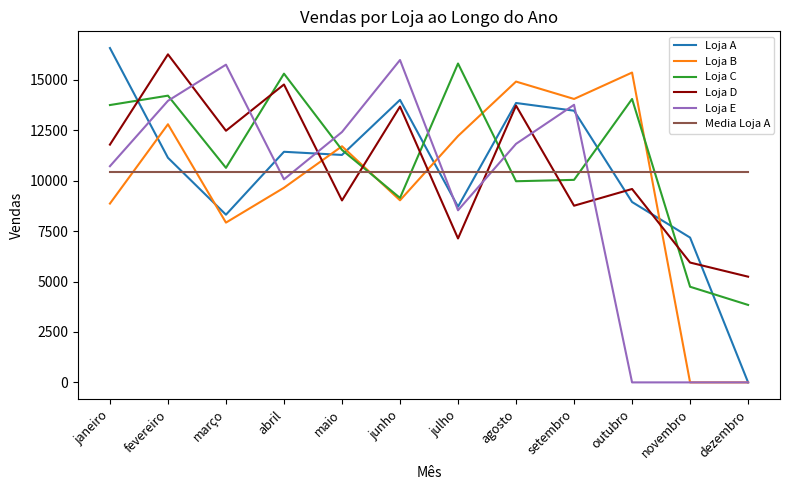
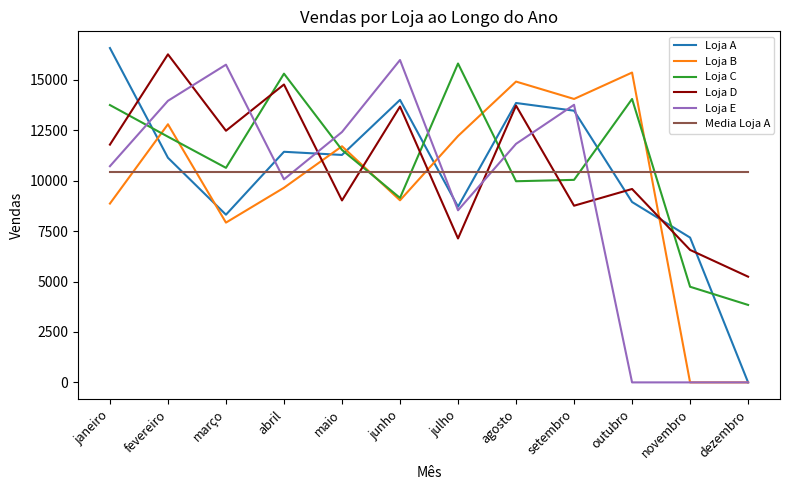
  {
    "Loja A": {
      "janeiro": 16600,
      "fevereiro": 11100,
      "março": 8300,
      "abril": 11400,
      "maio": 11300,
      "junho": 14000,
      "julho": 8700,
      "agosto": 13800,
      "setembro": 13500,
      "outubro": 8900,
      "novembro": 7200
    },
    "Loja B": {
      "janeiro": 8900,
      "fevereiro": 12800,
      "março": 7900,
      "abril": 9600,
      "maio": 11700,
      "julho": 12200,
      "agosto": 14900,
      "setembro": 14000,
      "outubro": 15400
    },
    "Loja C": {
      "janeiro": 13700,
-     "fevereiro": 14200,
+     "fevereiro": 12200,
      "março": 10600,
      "abril": 15300,
      "maio": 11500,
      "julho": 15800,
      "agosto": 10000,
      "setembro": 10000,
      "outubro": 14000,
      "novembro": 4700,
      "dezembro": 3800
    },
    "Loja D": {
      "janeiro": 11800,
      "fevereiro": 16300,
      "março": 12500,
      "abril": 14800,
      "maio": 9000,
      "junho": 13700,
      "julho": 7100,
      "agosto": 13700,
      "setembro": 8800,
      "outubro": 9600,
-     "novembro": 5900,
+     "novembro": 6600,
      "dezembro": 5200
    },
    "Loja E": {
      "janeiro": 10700,
      "fevereiro": 14000,
      "março": 15700,
      "abril": 10100,
      "maio": 12400,
      "junho": 16000,
      "julho": 8500,
      "agosto": 11800,
      "setembro": 13800,
      "outubro": 0
    },
    "Media Loja A": {
      "janeiro": 10400,
      "fevereiro": 10400,
      "março": 10400,
      "abril": 10400,
      "maio": 10400,
      "junho": 10400,
      "julho": 10400,
      "agosto": 10400,
      "setembro": 10400,
      "outubro": 10400,
      "novembro": 10400,
      "dezembro": 10400
    }
  }
